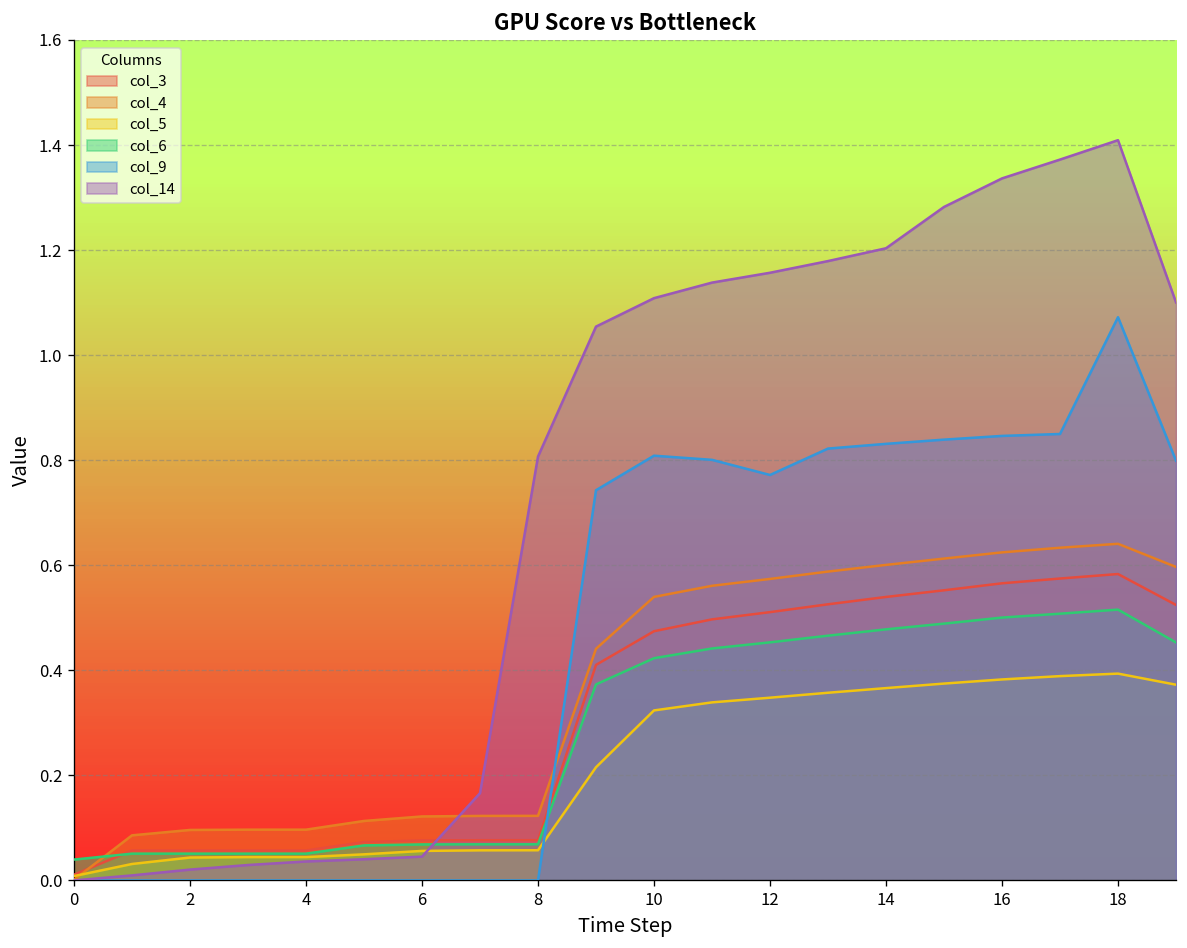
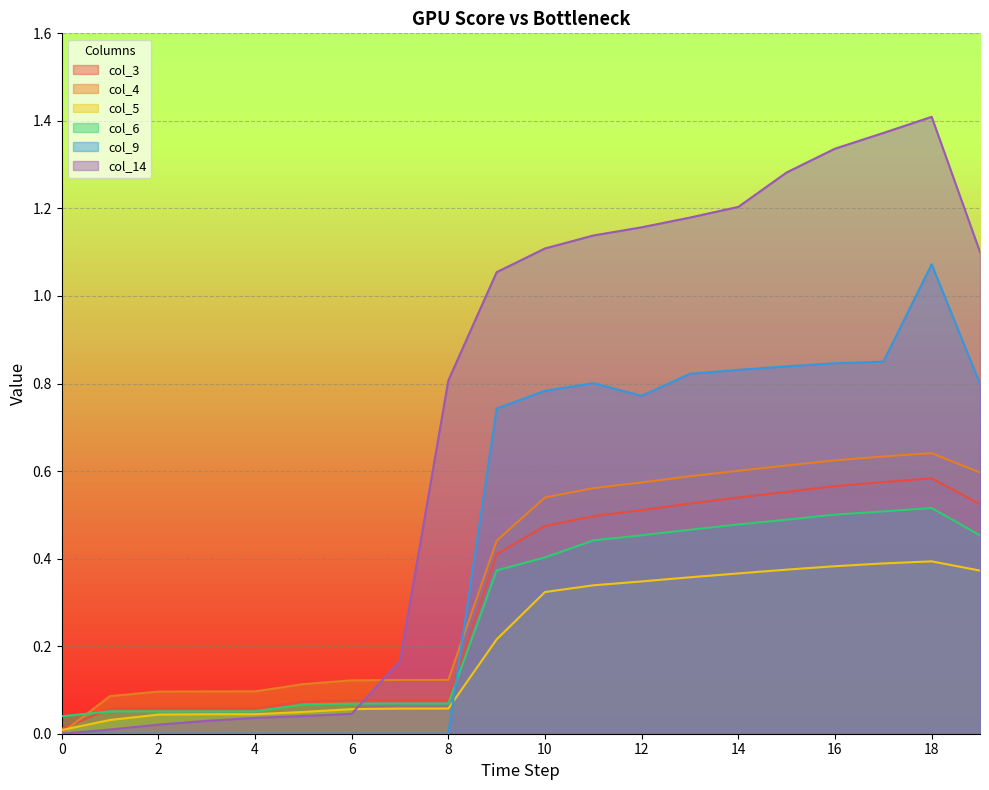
  {
    "col_6": {
      "0": 0.04,
      "2": 0.05,
      "4": 0.05,
      "6": 0.07,
      "8": 0.07,
-     "10": 0.42,
+     "10": 0.40,
      "12": 0.45,
      "14": 0.48,
      "16": 0.50,
      "18": 0.52
    },
    "col_9": {
      "2": 0.00,
      "4": 0.00,
      "6": 0.00,
      "8": 0.00,
-     "10": 0.81,
+     "10": 0.78,
      "12": 0.77,
      "14": 0.83,
      "16": 0.85,
      "18": 1.07
    },
    "col_14": {
      "2": 0.02,
      "4": 0.04,
      "6": 0.05,
      "8": 0.81,
      "10": 1.11,
      "12": 1.16,
      "14": 1.20,
      "16": 1.34,
      "18": 1.41
    }
  }
